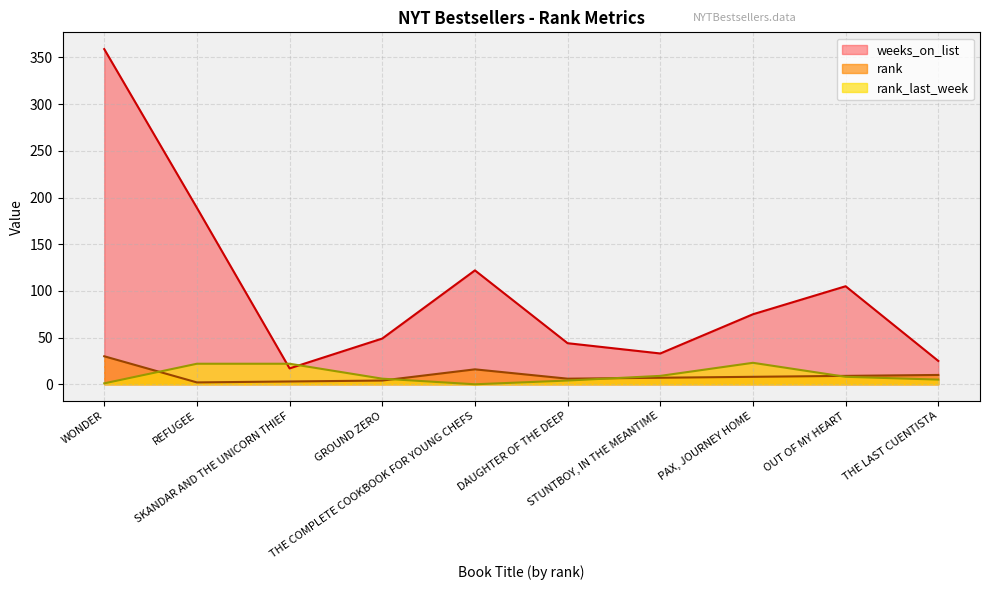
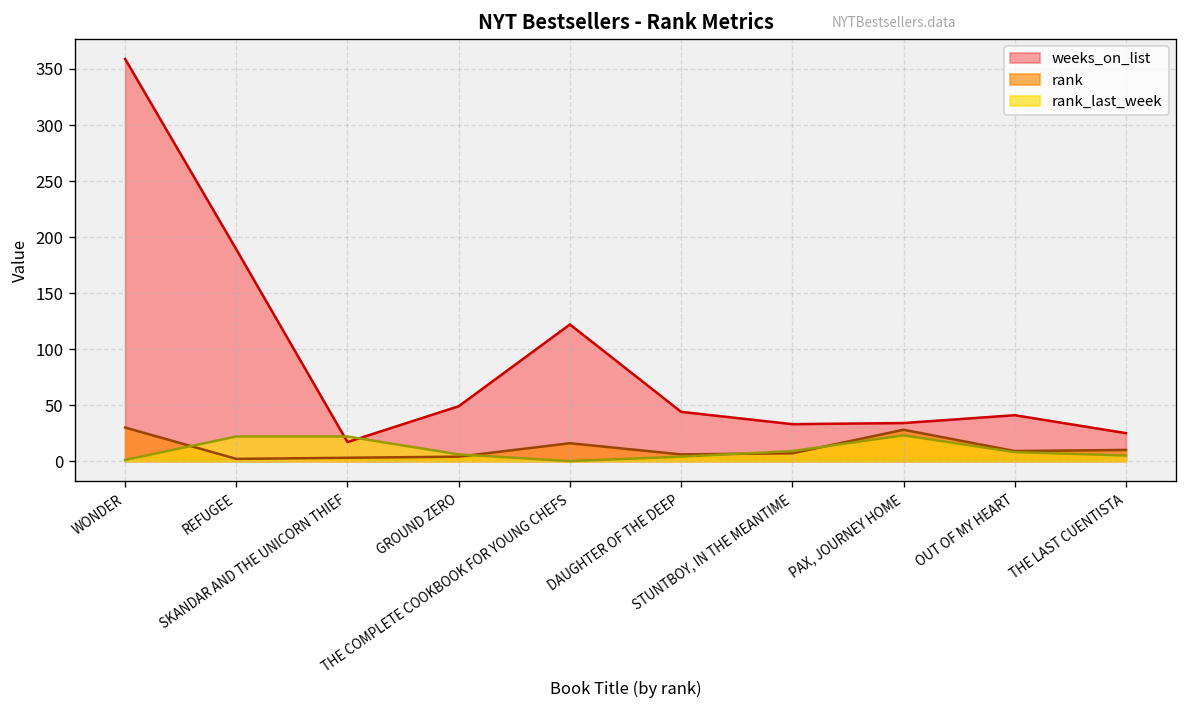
  {
    "weeks_on_list": {
      "WONDER": 360,
      "REFUGEE": 190,
      "SKANDAR AND THE UNICORN THIEF": 20,
      "GROUND ZERO": 50,
      "THE COMPLETE COOKBOOK FOR YOUNG CHEFS": 120,
      "DAUGHTER OF THE DEEP": 40,
      "STUNTBOY, IN THE MEANTIME": 30,
-     "PAX, JOURNEY HOME": 80,
-     "OUT OF MY HEART": 110,
+     "PAX, JOURNEY HOME": 30,
+     "OUT OF MY HEART": 40,
      "THE LAST CUENTISTA": 30
    },
    "rank": {
      "WONDER": 30,
      "REFUGEE": 0,
      "SKANDAR AND THE UNICORN THIEF": 0,
      "THE COMPLETE COOKBOOK FOR YOUNG CHEFS": 20,
-     "PAX, JOURNEY HOME": 10,
+     "PAX, JOURNEY HOME": 30,
      "THE LAST CUENTISTA": 10
    },
    "rank_last_week": {
      "WONDER": 0,
      "REFUGEE": 20,
      "SKANDAR AND THE UNICORN THIEF": 20,
      "THE COMPLETE COOKBOOK FOR YOUNG CHEFS": 0,
      "PAX, JOURNEY HOME": 20,
      "THE LAST CUENTISTA": 10
    }
  }
